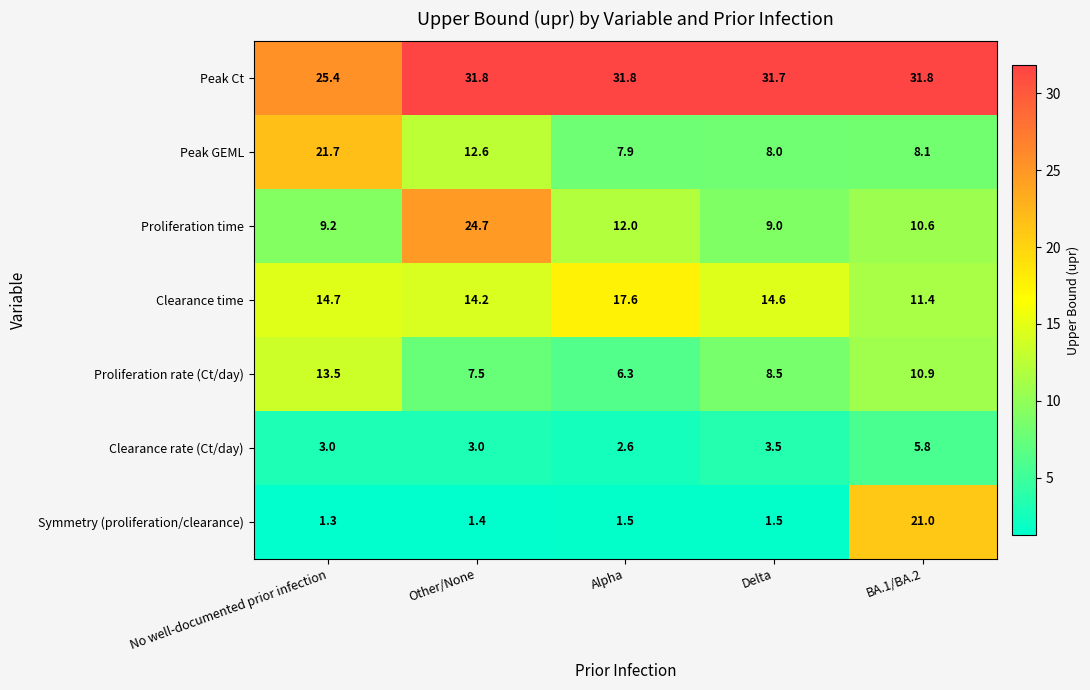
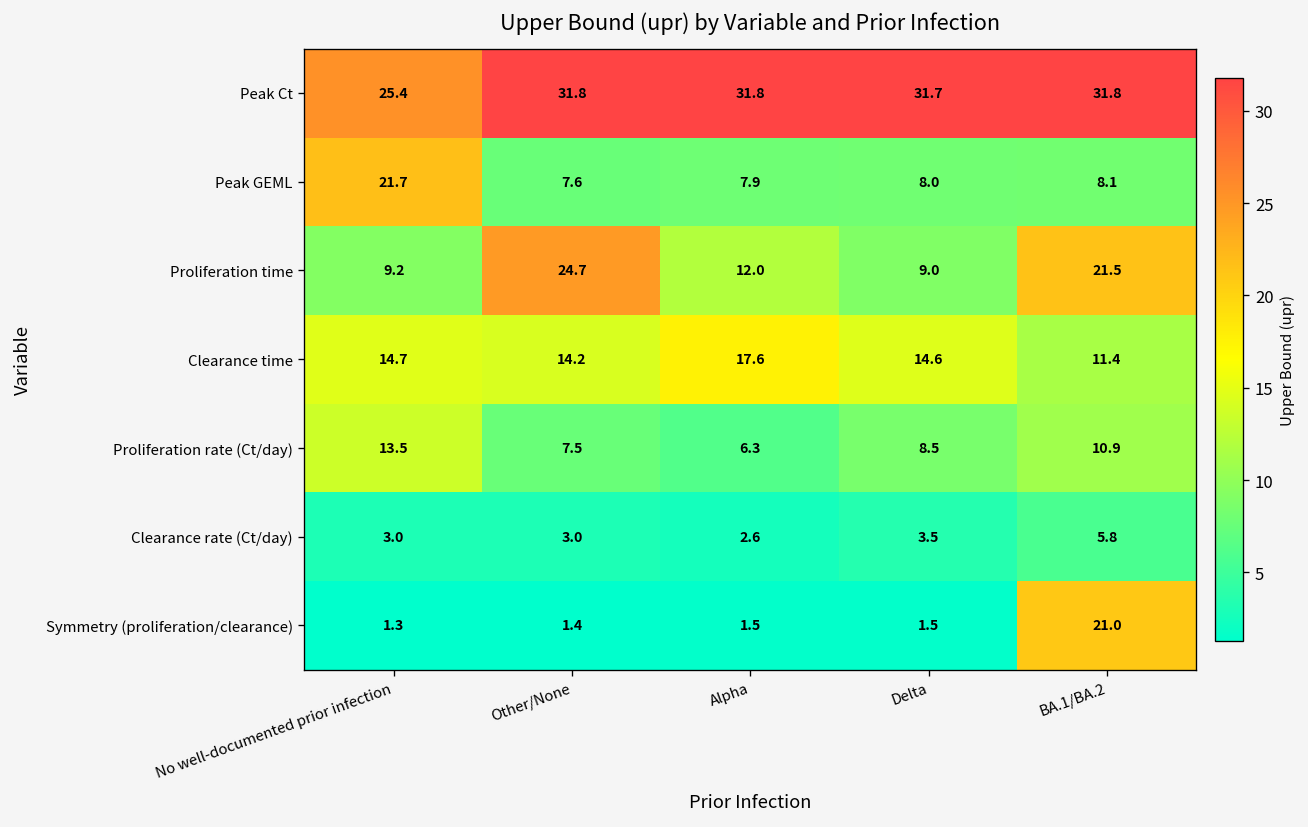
  {
    "Peak Ct": {
      "No well-documented prior infection": 25.4,
      "Other/None": 31.8,
      "Alpha": 31.8,
      "Delta": 31.7,
      "BA.1/BA.2": 31.8
    },
    "Peak GEML": {
      "No well-documented prior infection": 21.7,
-     "Other/None": 12.6,
+     "Other/None": 7.6,
      "Alpha": 7.9,
      "Delta": 8.0,
      "BA.1/BA.2": 8.1
    },
    "Proliferation time": {
      "No well-documented prior infection": 9.2,
      "Other/None": 24.7,
      "Alpha": 12.0,
      "Delta": 9.0,
-     "BA.1/BA.2": 10.6
+     "BA.1/BA.2": 21.5
    },
    "Clearance time": {
      "No well-documented prior infection": 14.7,
      "Other/None": 14.2,
      "Alpha": 17.6,
      "Delta": 14.6,
      "BA.1/BA.2": 11.4
    },
    "Proliferation rate (Ct/day)": {
      "No well-documented prior infection": 13.5,
      "Other/None": 7.5,
      "Alpha": 6.3,
      "Delta": 8.5,
      "BA.1/BA.2": 10.9
    },
    "Clearance rate (Ct/day)": {
      "No well-documented prior infection": 3.0,
      "Other/None": 3.0,
      "Alpha": 2.6,
      "Delta": 3.5,
      "BA.1/BA.2": 5.8
    },
    "Symmetry (proliferation/clearance)": {
      "No well-documented prior infection": 1.3,
      "Other/None": 1.4,
      "Alpha": 1.5,
      "Delta": 1.5,
      "BA.1/BA.2": 21.0
    }
  }
